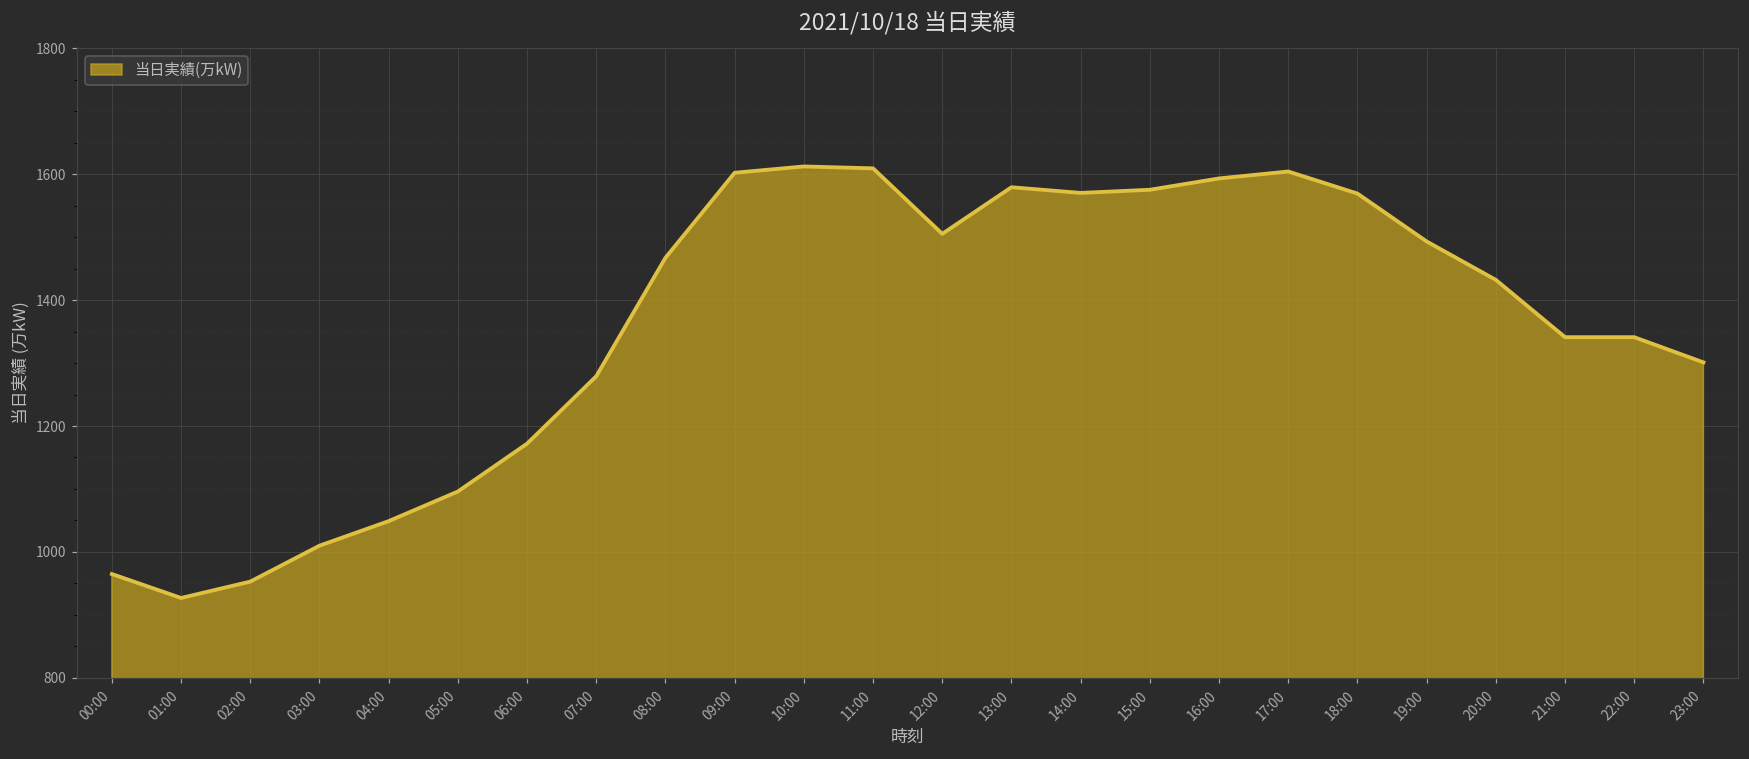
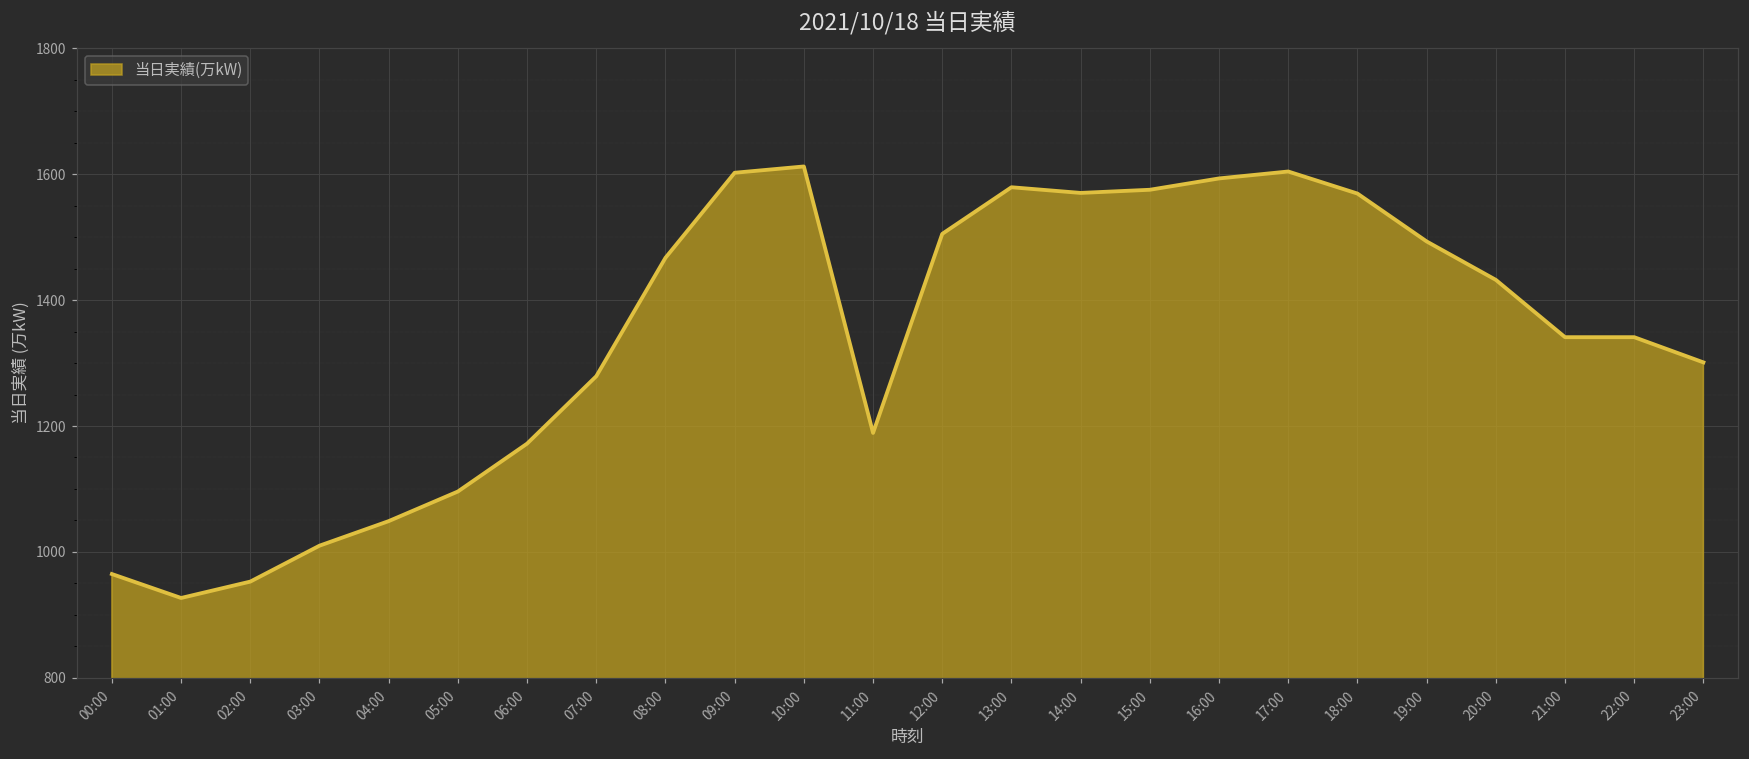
  {
    "00:00": 970,
    "01:00": 930,
    "02:00": 950,
    "03:00": 1010,
    "04:00": 1050,
    "05:00": 1100,
    "06:00": 1170,
    "07:00": 1280,
    "08:00": 1470,
    "09:00": 1600,
    "10:00": 1610,
-   "11:00": 1610,
+   "11:00": 1190,
    "12:00": 1510,
    "13:00": 1580,
    "14:00": 1570,
    "15:00": 1580,
    "16:00": 1590,
    "17:00": 1600,
    "18:00": 1570,
    "19:00": 1490,
    "20:00": 1430,
    "21:00": 1340,
    "22:00": 1340,
    "23:00": 1300
  }
